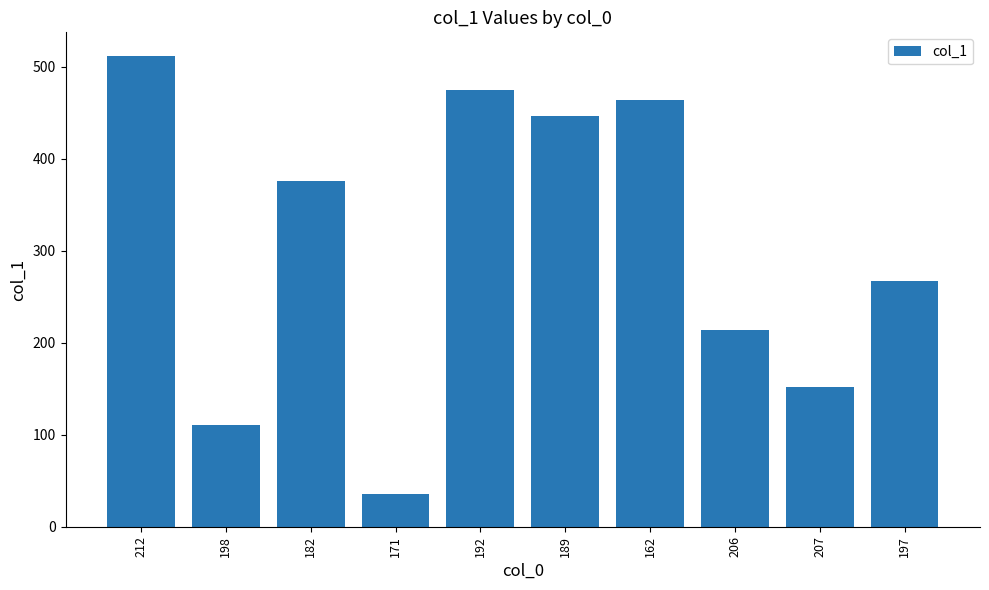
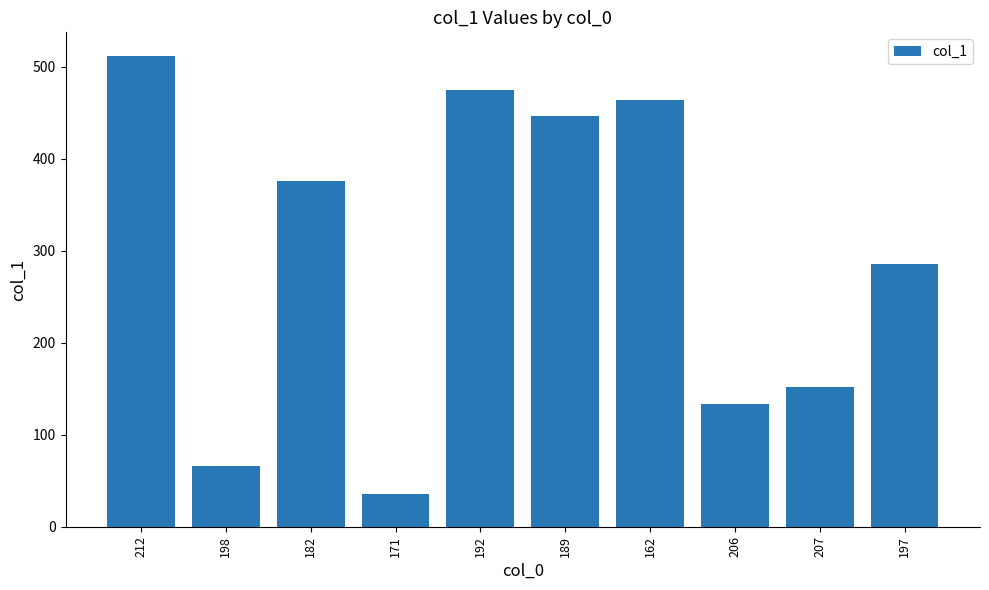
  {
    "212": 510,
-   "198": 110,
+   "198": 70,
    "182": 380,
    "171": 40,
    "192": 480,
    "189": 450,
    "162": 460,
-   "206": 210,
+   "206": 130,
    "207": 150,
-   "197": 270
+   "197": 290
  }
